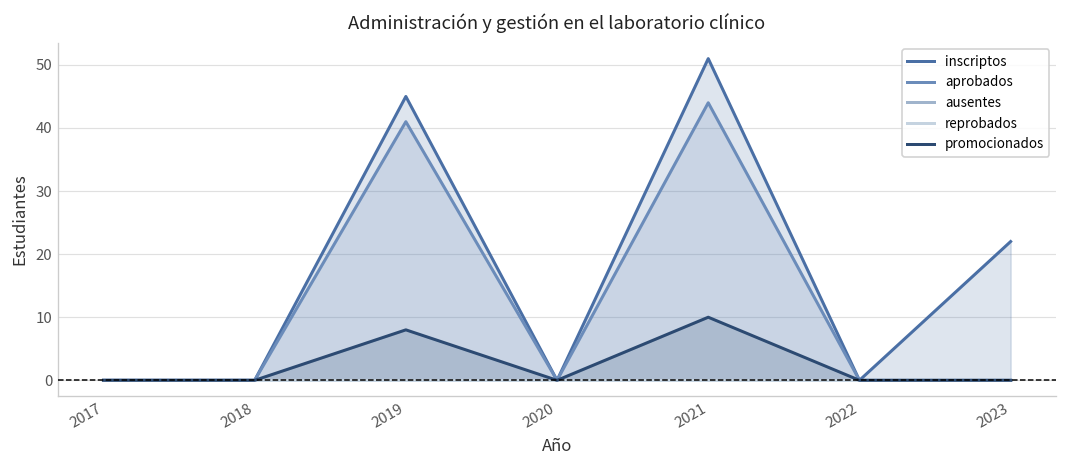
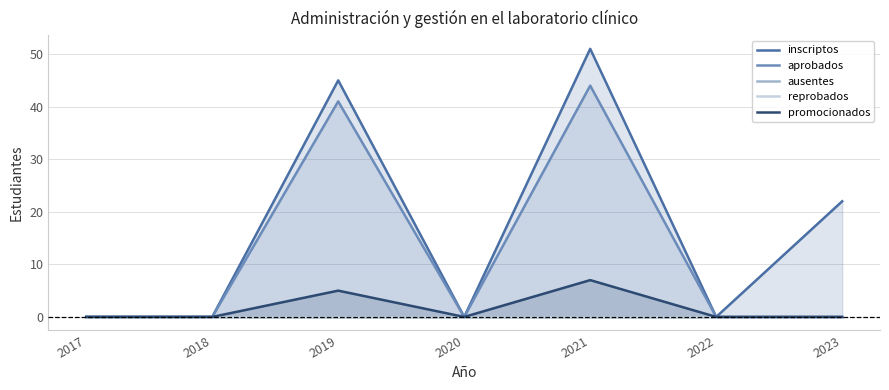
  {
    "reprobados": {
      "2019": 0,
      "2021": 0
    },
    "promocionados": {
-     "2019": 8,
-     "2021": 10
+     "2019": 5,
+     "2021": 7
    }
  }
